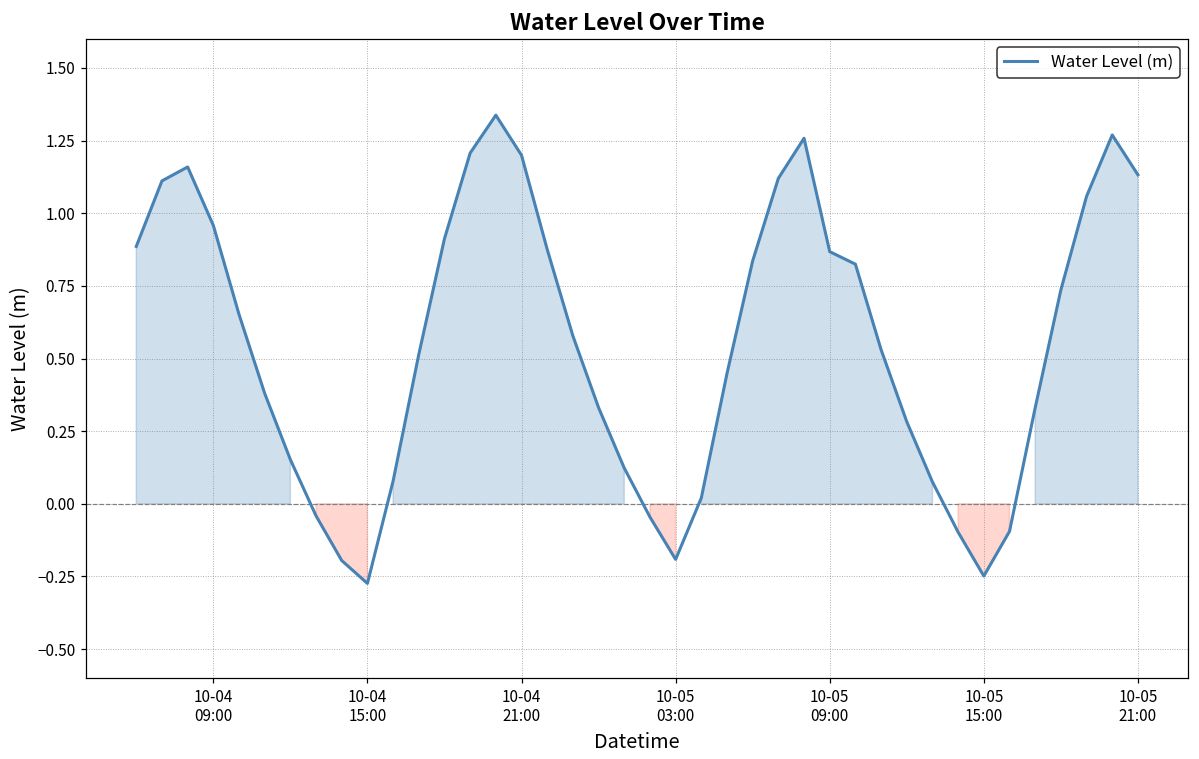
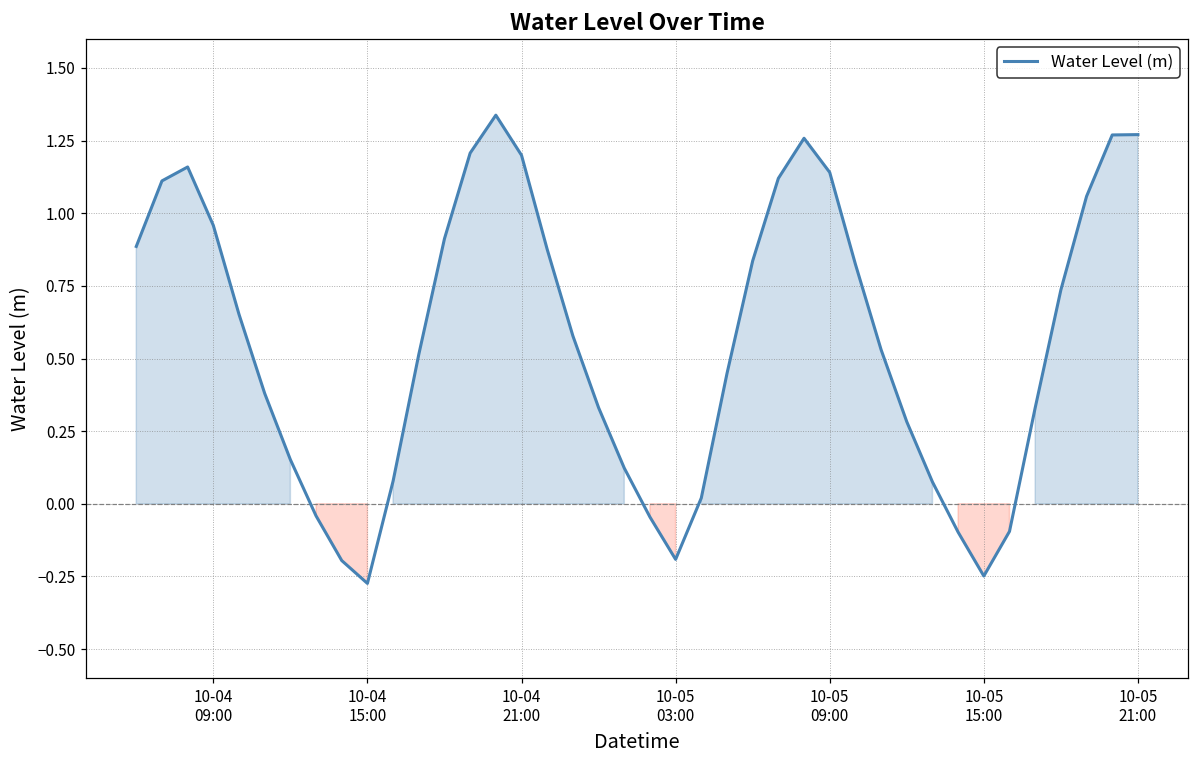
  {
    "10-04 09:00": 0.96,
    "10-04 15:00": -0.27,
    "10-04 21:00": 1.20,
    "10-05 03:00": -0.19,
-   "10-05 09:00": 0.87,
+   "10-05 09:00": 1.14,
    "10-05 15:00": -0.25,
-   "10-05 21:00": 1.13
+   "10-05 21:00": 1.27
  }
